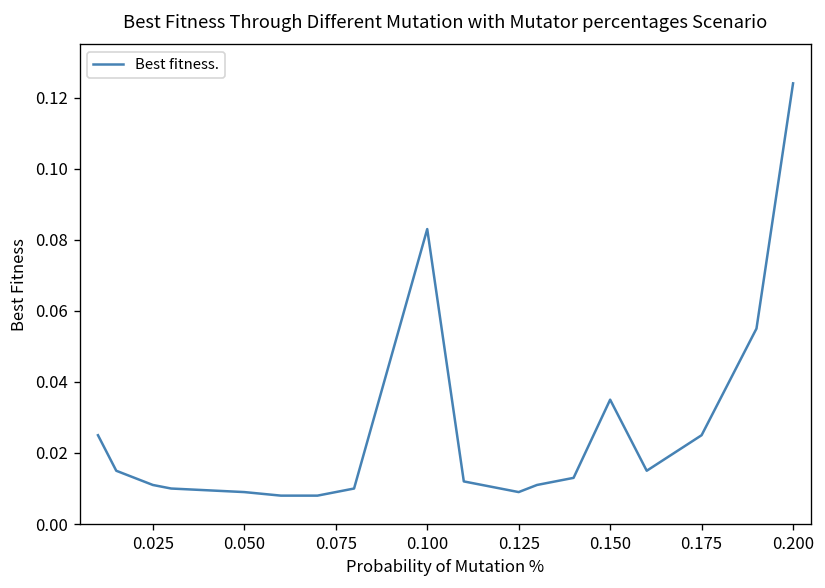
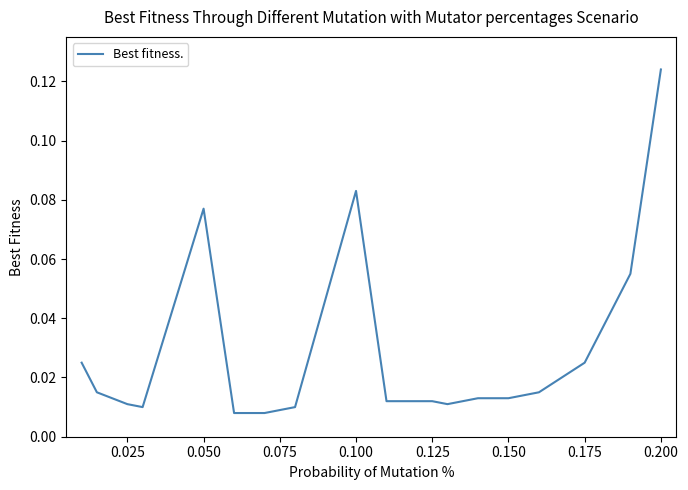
  {
    "0.025": 0.011,
-   "0.050": 0.009,
+   "0.050": 0.077,
    "0.075": 0.009,
    "0.100": 0.083,
-   "0.125": 0.009,
-   "0.150": 0.035,
+   "0.125": 0.012,
+   "0.150": 0.013,
    "0.175": 0.025,
    "0.200": 0.124
  }
